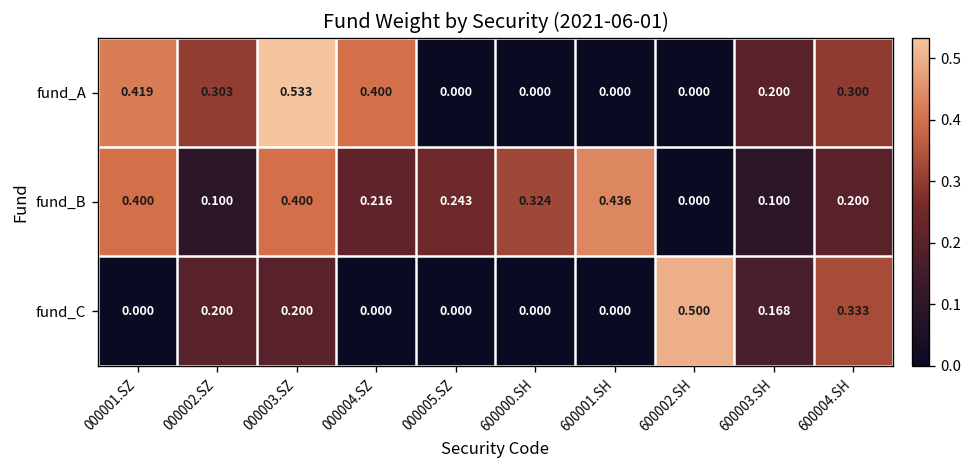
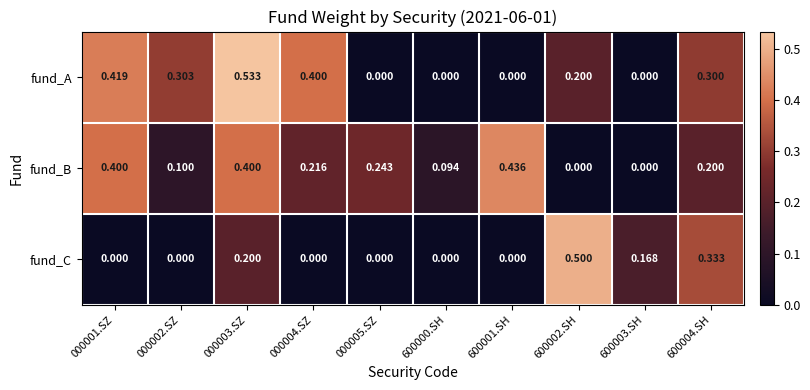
  {
    "fund_A": {
      "000001.SZ": 0.419,
      "000002.SZ": 0.303,
      "000003.SZ": 0.533,
      "000004.SZ": 0.400,
      "000005.SZ": 0.000,
      "600000.SH": 0.000,
      "600001.SH": 0.000,
-     "600002.SH": 0.000,
-     "600003.SH": 0.200,
+     "600002.SH": 0.200,
+     "600003.SH": 0.000,
      "600004.SH": 0.300
    },
    "fund_B": {
      "000001.SZ": 0.400,
      "000002.SZ": 0.100,
      "000003.SZ": 0.400,
      "000004.SZ": 0.216,
      "000005.SZ": 0.243,
-     "600000.SH": 0.324,
+     "600000.SH": 0.094,
      "600001.SH": 0.436,
      "600002.SH": 0.000,
-     "600003.SH": 0.100,
+     "600003.SH": 0.000,
      "600004.SH": 0.200
    },
    "fund_C": {
      "000001.SZ": 0.000,
-     "000002.SZ": 0.200,
+     "000002.SZ": 0.000,
      "000003.SZ": 0.200,
      "000004.SZ": 0.000,
      "000005.SZ": 0.000,
      "600000.SH": 0.000,
      "600001.SH": 0.000,
      "600002.SH": 0.500,
      "600003.SH": 0.168,
      "600004.SH": 0.333
    }
  }
